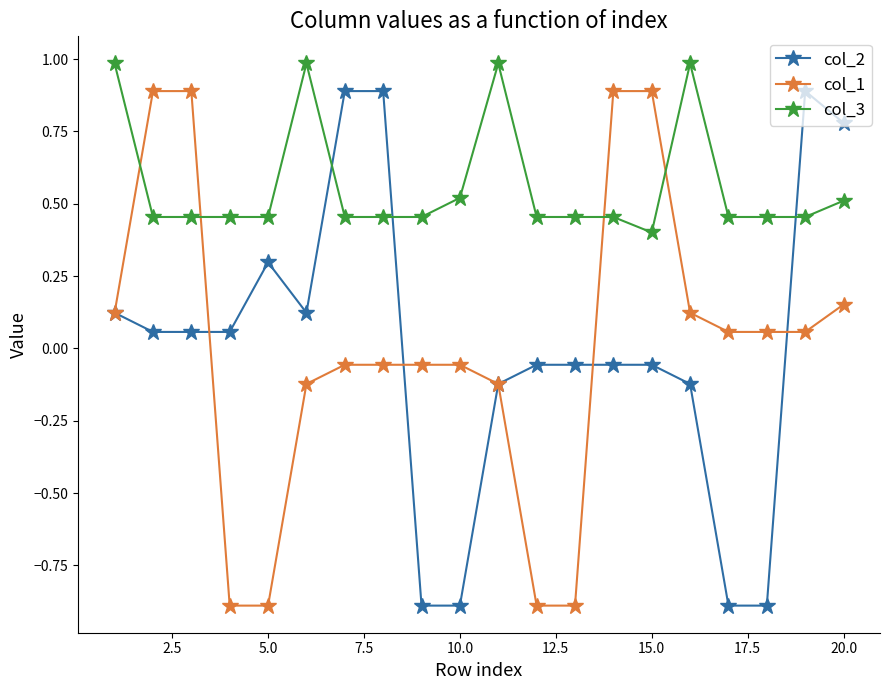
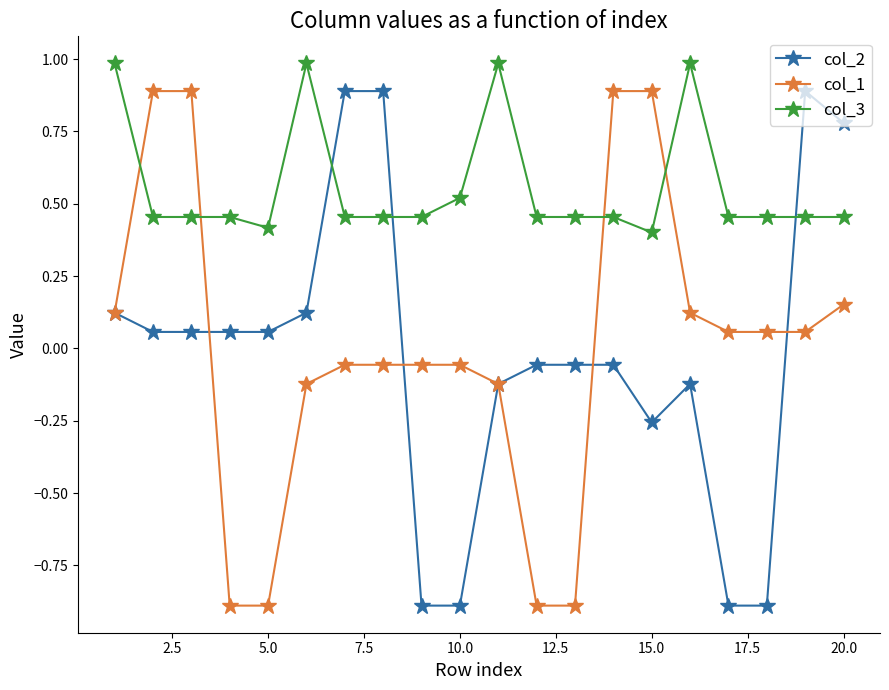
  {
    "col_2": {
-     "5.0": 0.30,
+     "5.0": 0.06,
      "10.0": -0.89,
-     "15.0": -0.06
+     "15.0": -0.26
    },
    "col_1": {
      "5.0": -0.89,
      "10.0": -0.06,
      "15.0": 0.89,
      "20.0": 0.15
    },
    "col_3": {
-     "5.0": 0.45,
+     "5.0": 0.42,
      "10.0": 0.52,
      "15.0": 0.40,
-     "20.0": 0.51
+     "20.0": 0.45
    }
  }
